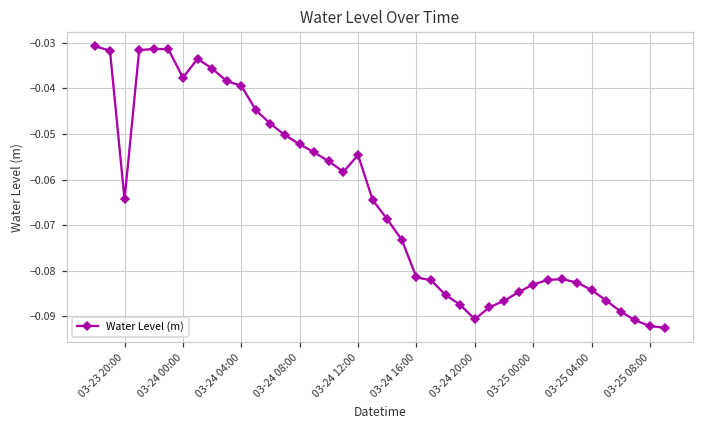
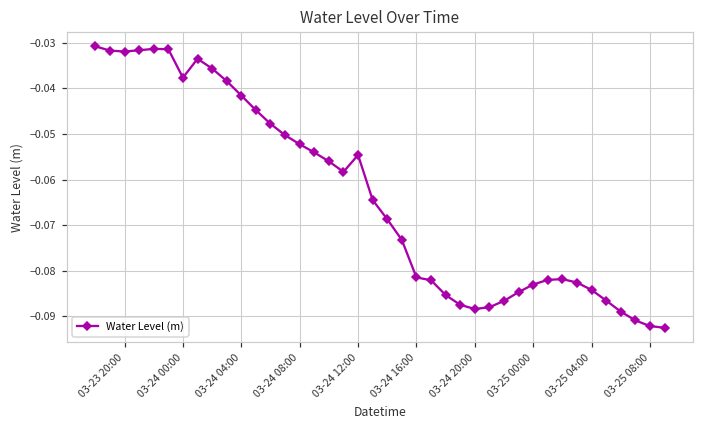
  {
-   "03-23 20:00": -0.064,
+   "03-23 20:00": -0.032,
    "03-24 00:00": -0.038,
-   "03-24 04:00": -0.039,
+   "03-24 04:00": -0.042,
    "03-24 08:00": -0.052,
    "03-24 12:00": -0.055,
    "03-24 16:00": -0.081,
-   "03-24 20:00": -0.091,
+   "03-24 20:00": -0.088,
    "03-25 00:00": -0.083,
    "03-25 04:00": -0.084,
    "03-25 08:00": -0.092
  }
